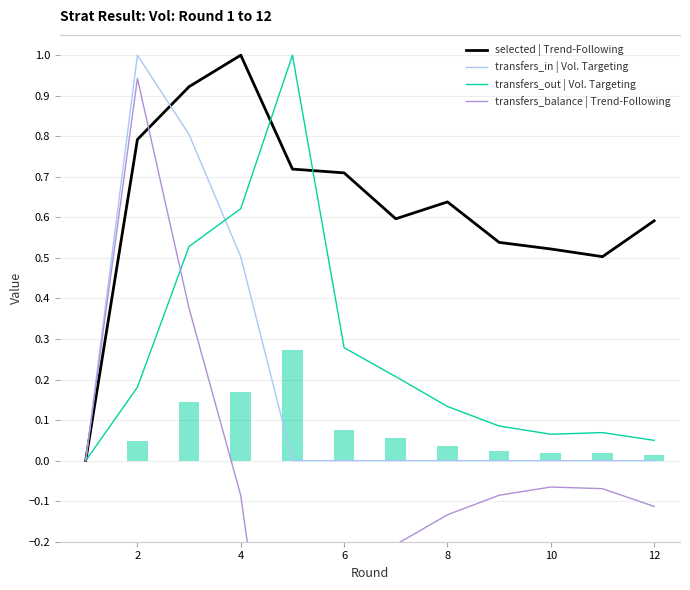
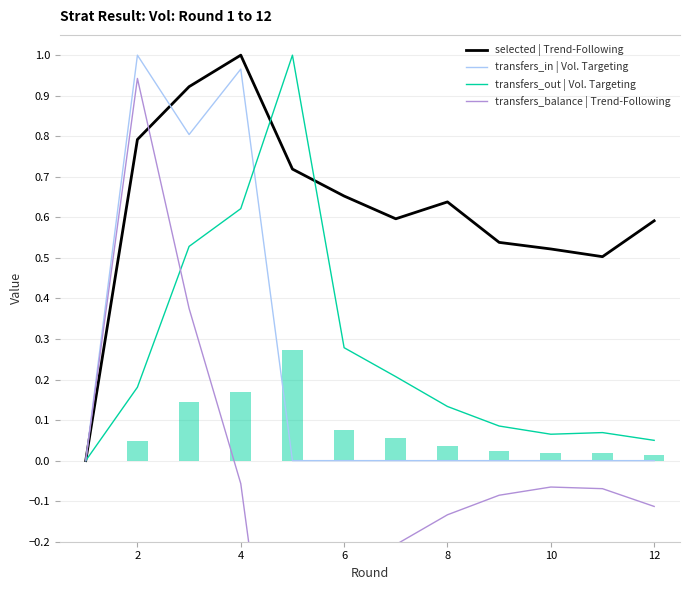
  {
    "selected | Trend-Following": {
      "2": 0.79,
      "4": 1.00,
-     "6": 0.71,
+     "6": 0.65,
      "8": 0.64,
      "10": 0.52,
      "12": 0.59
    },
    "transfers_in | Vol. Targeting": {
      "2": 1.00,
-     "4": 0.50,
+     "4": 0.97,
      "6": 0.00,
      "8": 0.00,
      "10": 0.00,
      "12": 0.00
    },
    "transfers_balance | Trend-Following": {
      "2": 0.94,
-     "4": -0.09,
+     "4": -0.06,
      "8": -0.13,
      "10": -0.07,
      "12": -0.11
    }
  }
